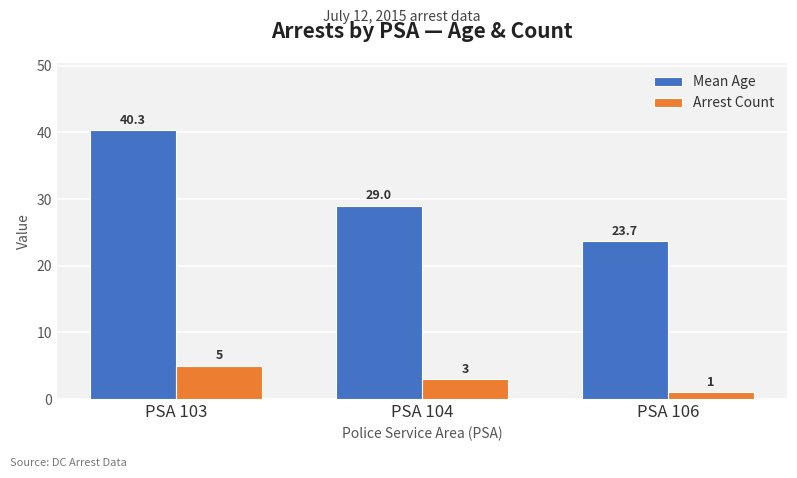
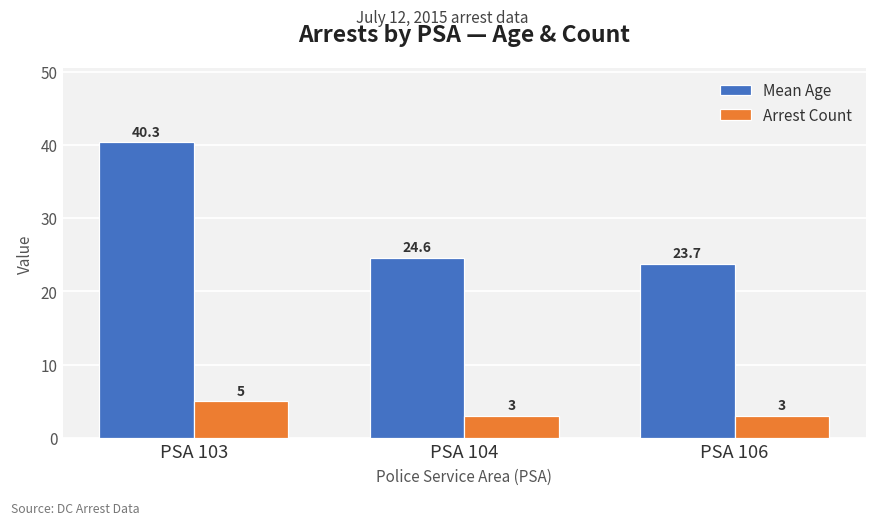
  {
    "Mean Age": {
      "PSA 103": 40.3,
-     "PSA 104": 29.0,
+     "PSA 104": 24.6,
      "PSA 106": 23.7
    },
    "Arrest Count": {
      "PSA 103": 5,
      "PSA 104": 3,
-     "PSA 106": 1
+     "PSA 106": 3
    }
  }
